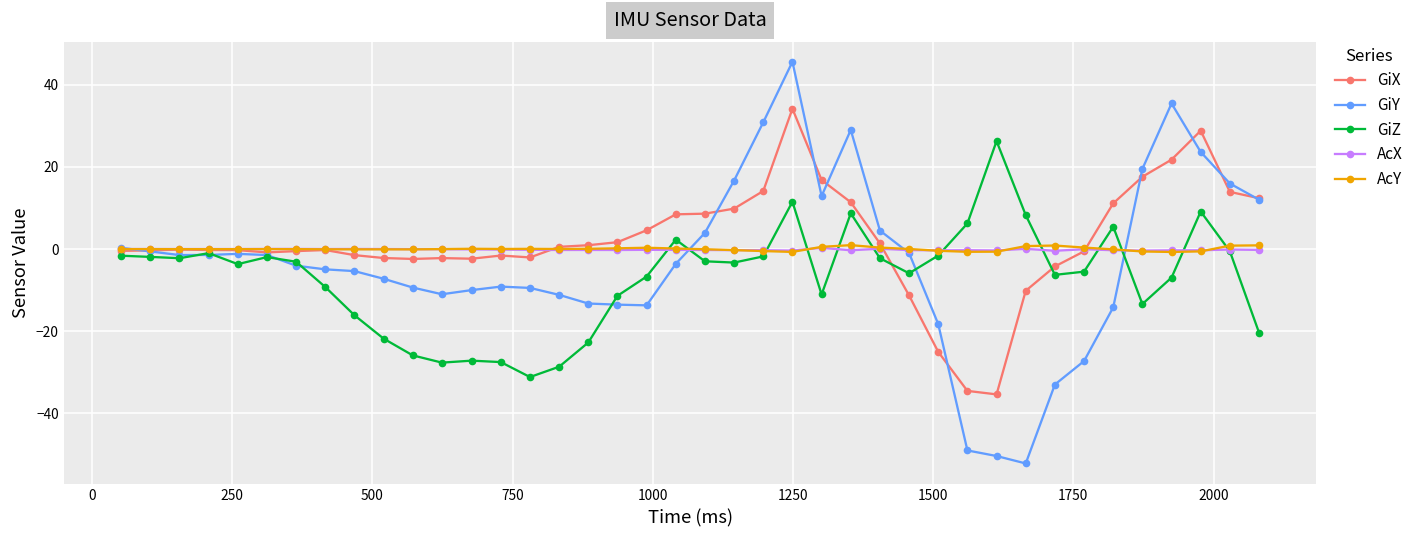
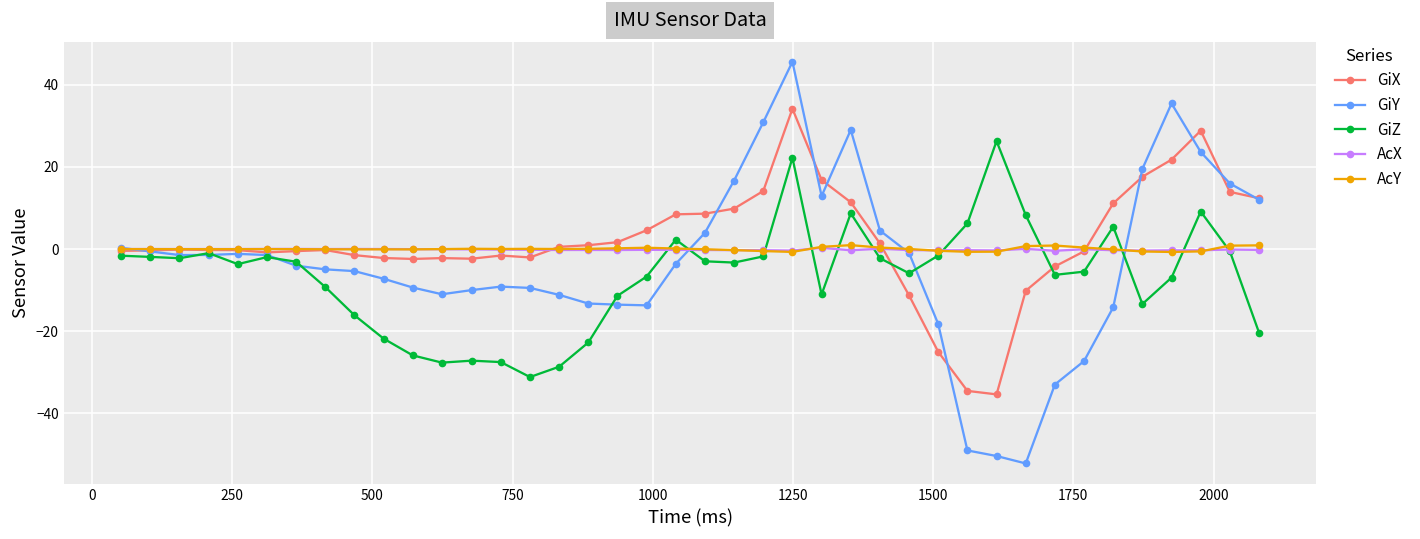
  {
    "GiX": {
      "1250": 34
    },
    "GiY": {
      "1250": 46
    },
    "GiZ": {
-     "1250": 12
+     "1250": 22
    }
  }
